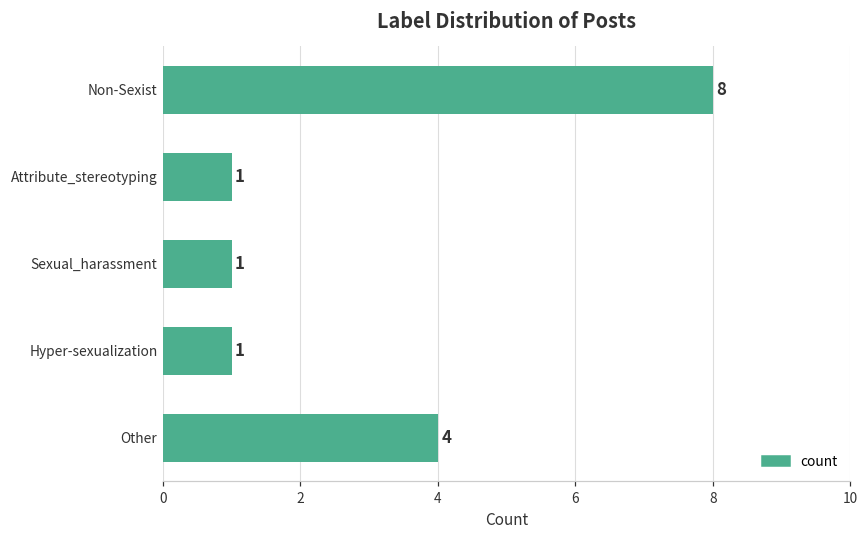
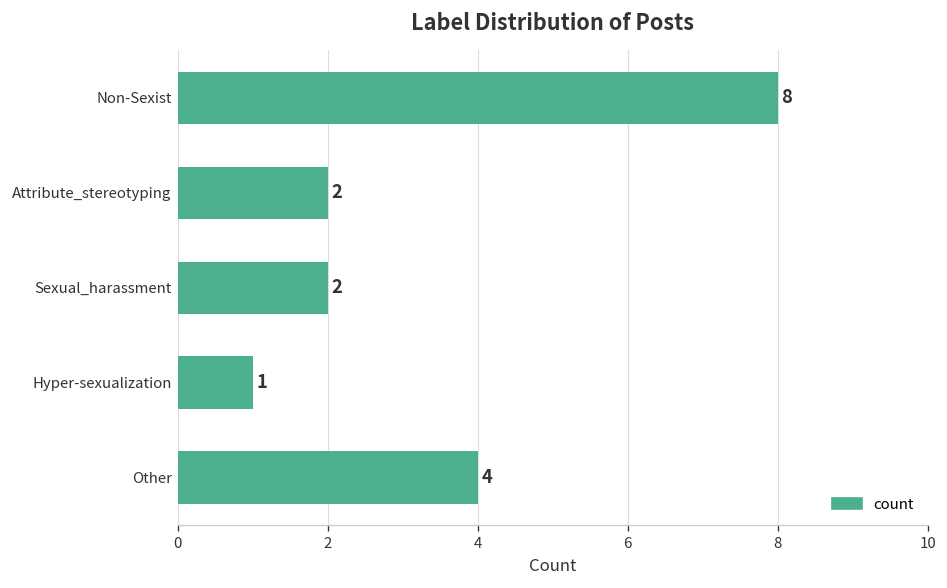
  {
    "Non-Sexist": 8,
-   "Attribute_stereotyping": 1,
-   "Sexual_harassment": 1,
+   "Attribute_stereotyping": 2,
+   "Sexual_harassment": 2,
    "Hyper-sexualization": 1,
    "Other": 4
  }
